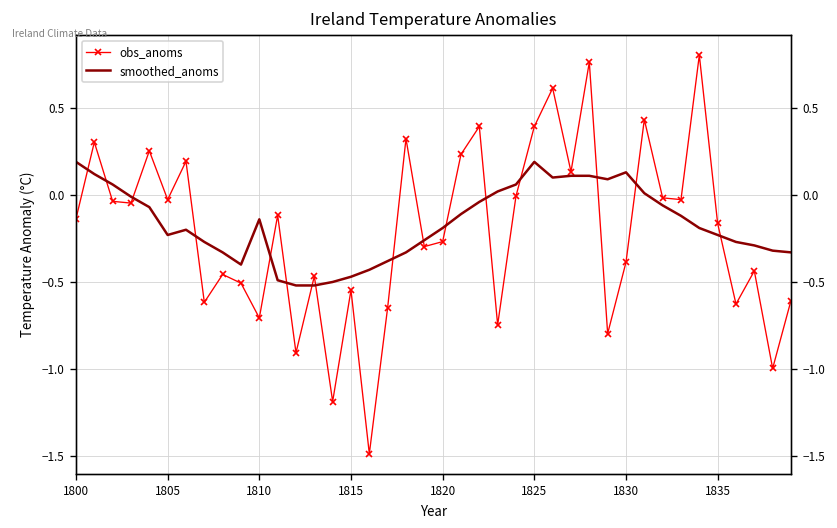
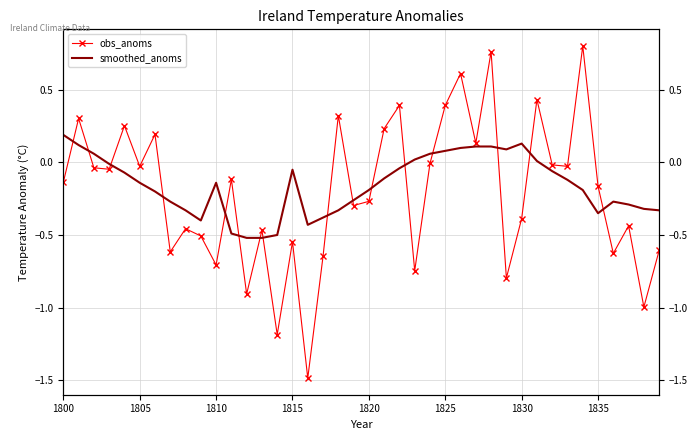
  {
    "obs_anoms": {
      "1800": -0.14,
      "1805": -0.03,
      "1810": -0.71,
      "1815": -0.55,
      "1820": -0.27,
      "1825": 0.39,
      "1830": -0.39,
      "1835": -0.16
    },
    "smoothed_anoms": {
      "1800": 0.19,
-     "1805": -0.23,
+     "1805": -0.14,
      "1810": -0.14,
-     "1815": -0.47,
+     "1815": -0.05,
      "1820": -0.19,
-     "1825": 0.19,
+     "1825": 0.08,
      "1830": 0.13,
-     "1835": -0.23
+     "1835": -0.35
    }
  }
